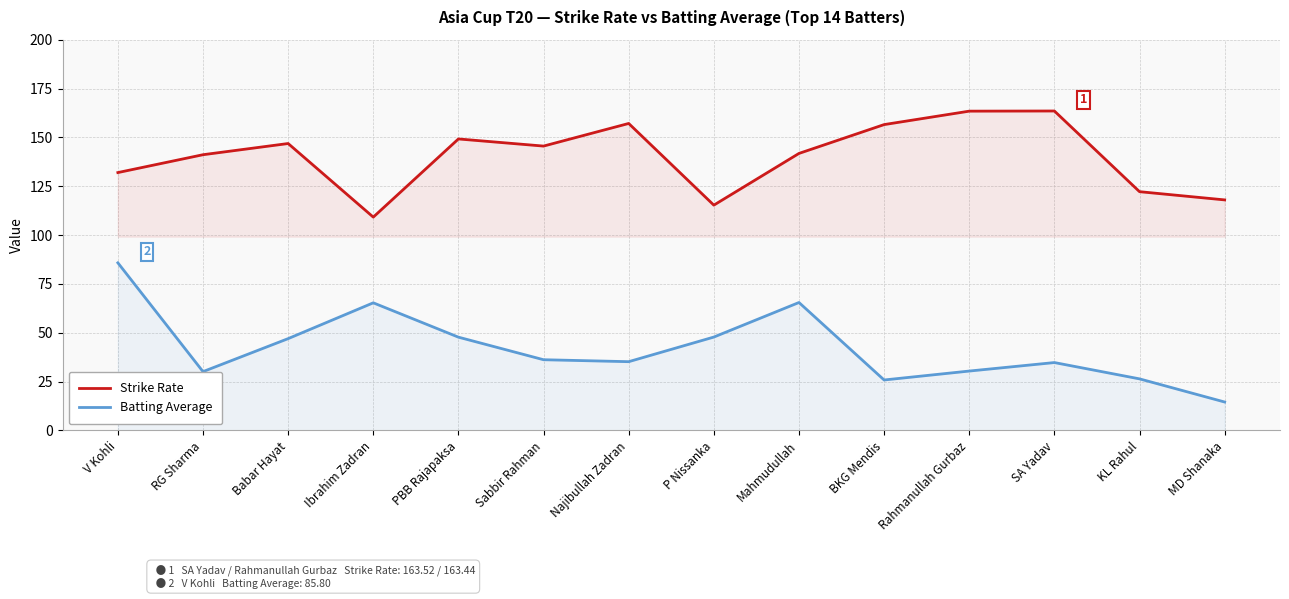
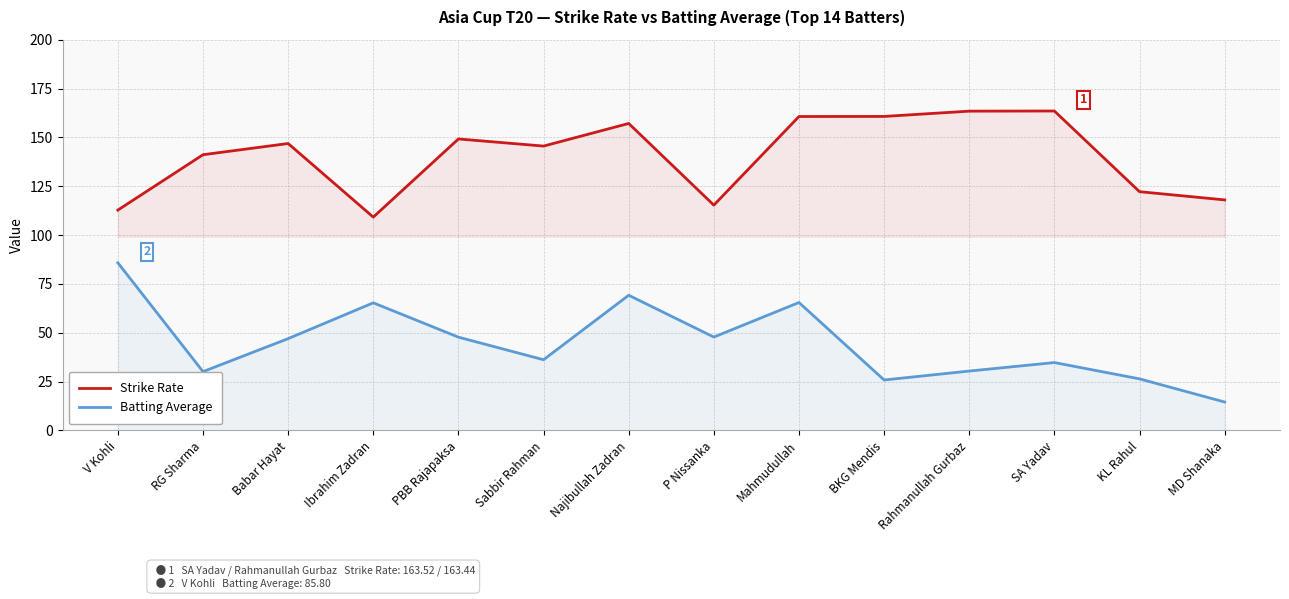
  {
    "Strike Rate": {
-     "V Kohli": 132,
+     "V Kohli": 113,
      "RG Sharma": 141,
      "Babar Hayat": 147,
      "Ibrahim Zadran": 109,
      "PBB Rajapaksa": 149,
      "Sabbir Rahman": 146,
      "Najibullah Zadran": 157,
      "P Nissanka": 115,
-     "Mahmudullah": 142,
-     "BKG Mendis": 157,
+     "Mahmudullah": 161,
+     "BKG Mendis": 161,
      "Rahmanullah Gurbaz": 163,
      "SA Yadav": 164,
      "KL Rahul": 122,
      "MD Shanaka": 118
    },
    "Batting Average": {
      "V Kohli": 86,
      "RG Sharma": 30,
      "Babar Hayat": 47,
      "Ibrahim Zadran": 65,
      "PBB Rajapaksa": 48,
      "Sabbir Rahman": 36,
-     "Najibullah Zadran": 35,
+     "Najibullah Zadran": 69,
      "P Nissanka": 48,
      "Mahmudullah": 65,
      "BKG Mendis": 26,
      "Rahmanullah Gurbaz": 30,
      "SA Yadav": 35,
      "KL Rahul": 26,
      "MD Shanaka": 15
    }
  }
